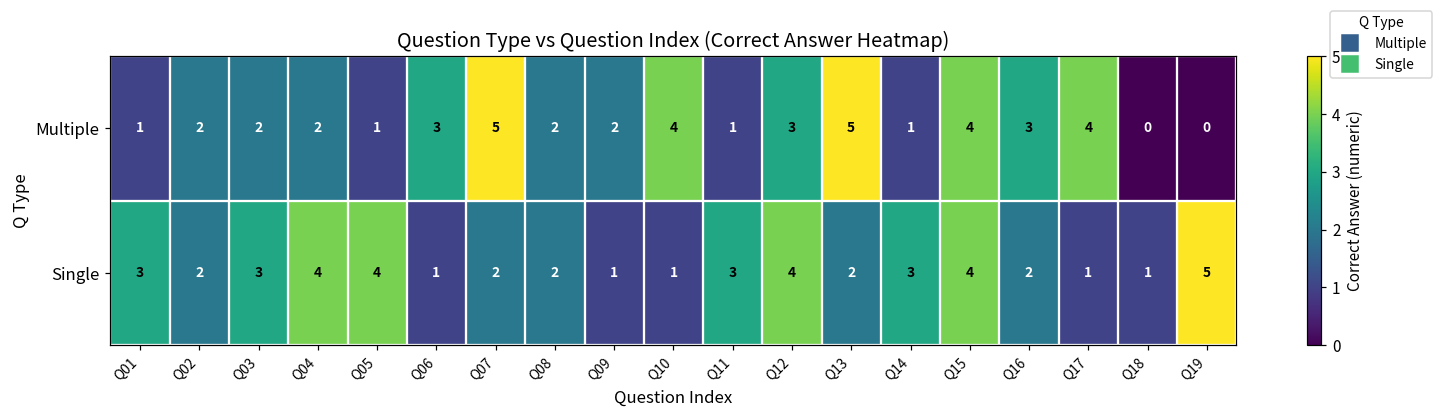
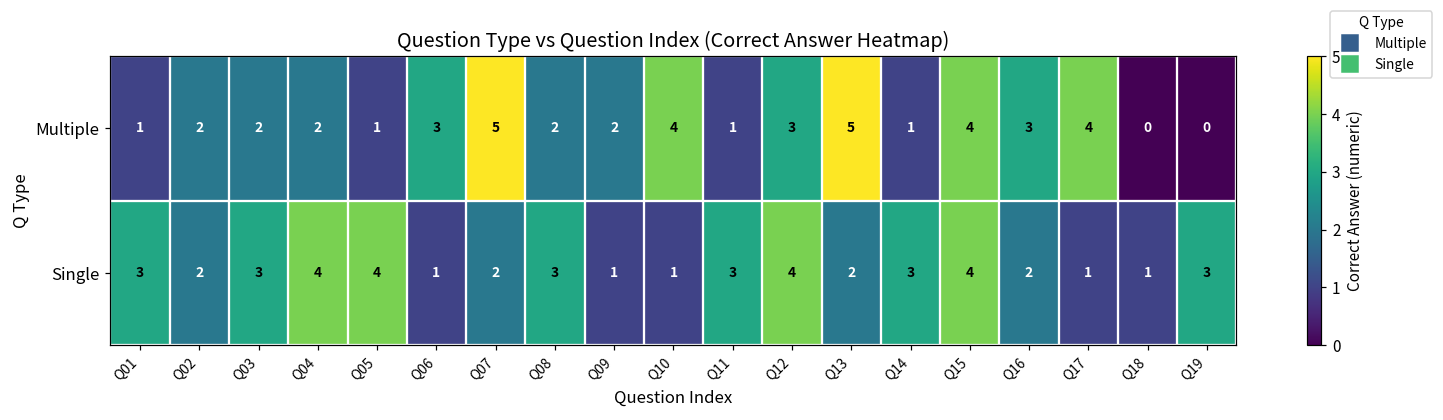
  {
    "Multiple": {
      "Q01": 1,
      "Q02": 2,
      "Q03": 2,
      "Q04": 2,
      "Q05": 1,
      "Q06": 3,
      "Q07": 5,
      "Q08": 2,
      "Q09": 2,
      "Q10": 4,
      "Q11": 1,
      "Q12": 3,
      "Q13": 5,
      "Q14": 1,
      "Q15": 4,
      "Q16": 3,
      "Q17": 4,
      "Q18": 0,
      "Q19": 0
    },
    "Single": {
      "Q01": 3,
      "Q02": 2,
      "Q03": 3,
      "Q04": 4,
      "Q05": 4,
      "Q06": 1,
      "Q07": 2,
-     "Q08": 2,
+     "Q08": 3,
      "Q09": 1,
      "Q10": 1,
      "Q11": 3,
      "Q12": 4,
      "Q13": 2,
      "Q14": 3,
      "Q15": 4,
      "Q16": 2,
      "Q17": 1,
      "Q18": 1,
-     "Q19": 5
+     "Q19": 3
    }
  }
